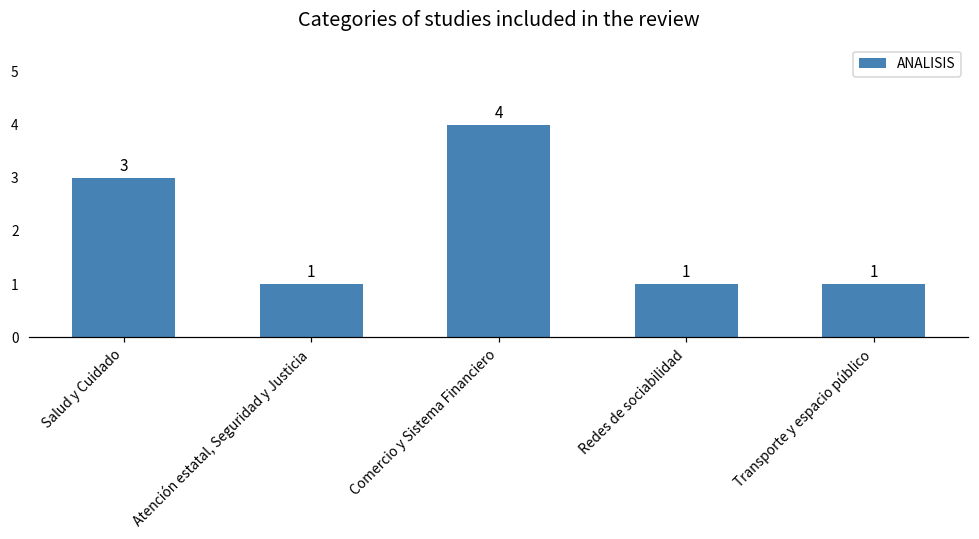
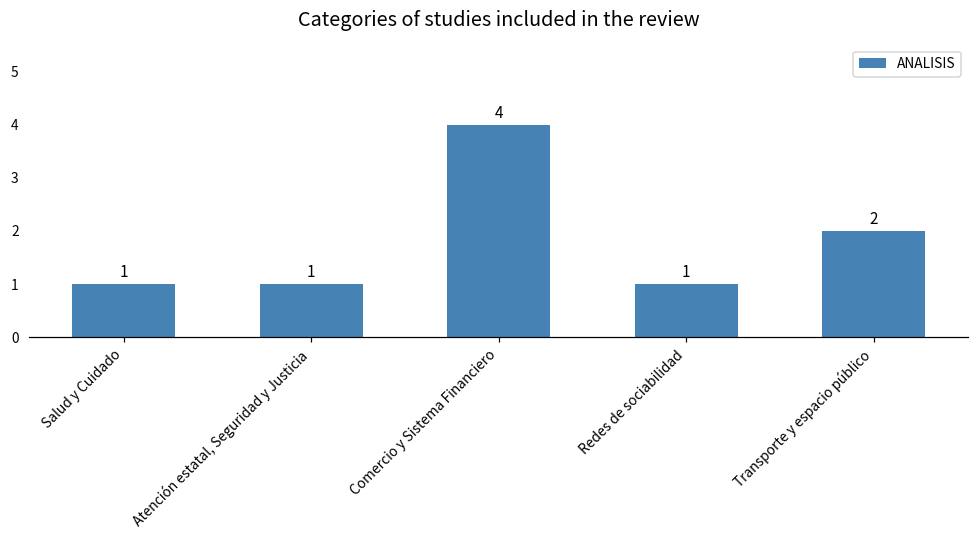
  {
-   "Salud y Cuidado": 3,
+   "Salud y Cuidado": 1,
    "Atención estatal, Seguridad y Justicia": 1,
    "Comercio y Sistema Financiero": 4,
    "Redes de sociabilidad": 1,
-   "Transporte y espacio público": 1
+   "Transporte y espacio público": 2
  }
